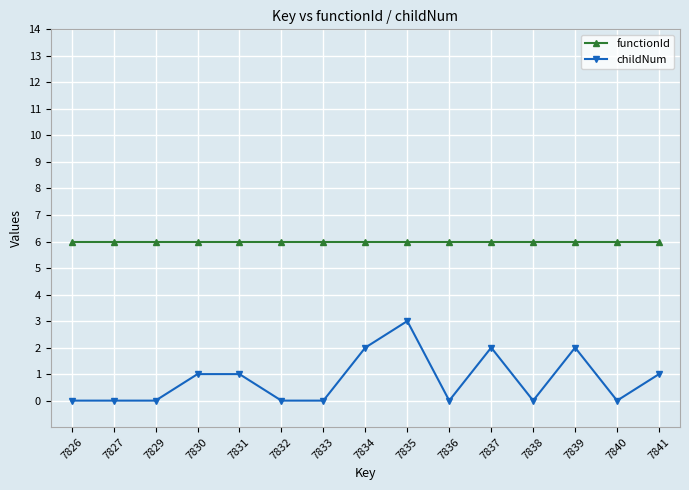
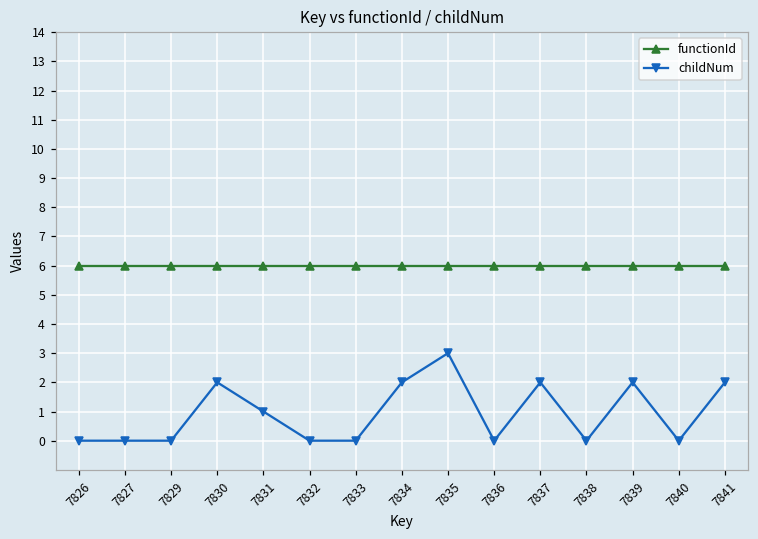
  {
    "functionId": {
      "7826": 6,
      "7827": 6,
      "7829": 6,
      "7830": 6,
      "7831": 6,
      "7832": 6,
      "7833": 6,
      "7834": 6,
      "7835": 6,
      "7836": 6,
      "7837": 6,
      "7838": 6,
      "7839": 6,
      "7840": 6,
      "7841": 6
    },
    "childNum": {
      "7826": 0,
      "7827": 0,
      "7829": 0,
-     "7830": 1,
+     "7830": 2,
      "7831": 1,
      "7832": 0,
      "7833": 0,
      "7834": 2,
      "7835": 3,
      "7836": 0,
      "7837": 2,
      "7838": 0,
      "7839": 2,
      "7840": 0,
-     "7841": 1
+     "7841": 2
    }
  }
